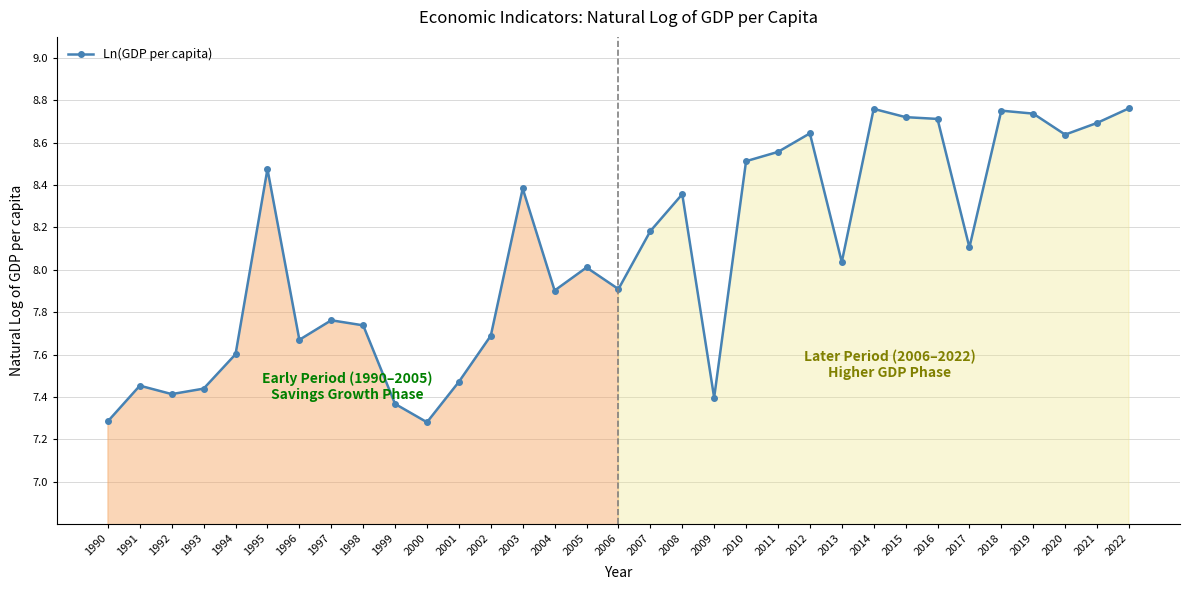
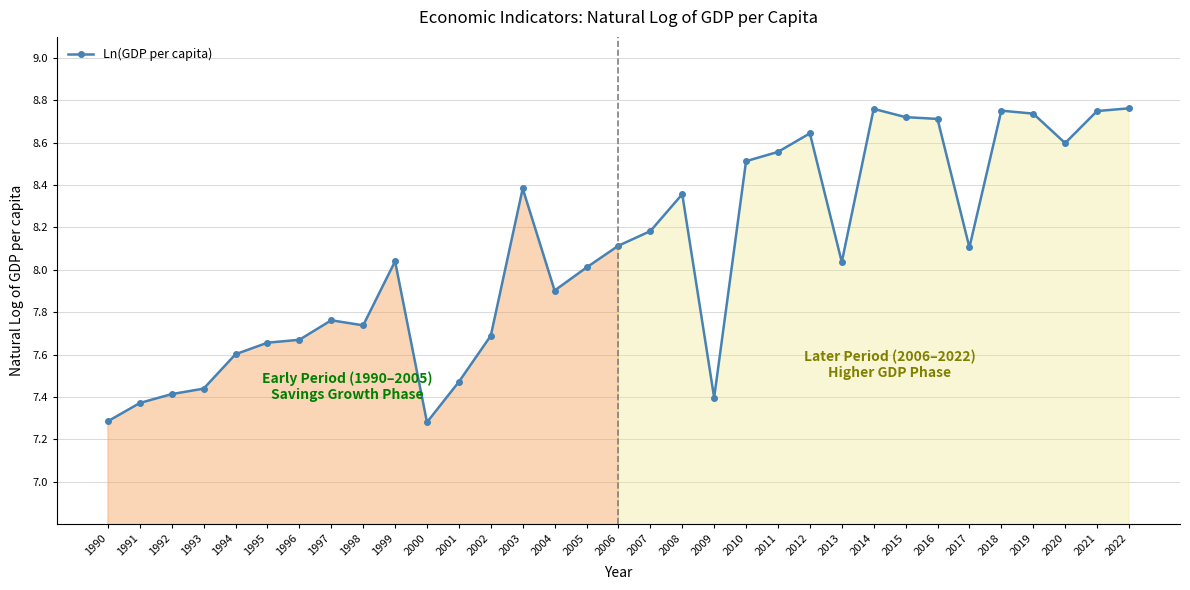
  {
    "Ln(GDP per capita)": {
-     "1991": 7.45,
-     "1995": 8.48,
-     "1999": 7.37,
-     "2006": 7.91,
-     "2020": 8.64,
-     "2021": 8.69
+     "1991": 7.37,
+     "1995": 7.66,
+     "1999": 8.04,
+     "2006": 8.11,
+     "2020": 8.60,
+     "2021": 8.75
    }
  }
